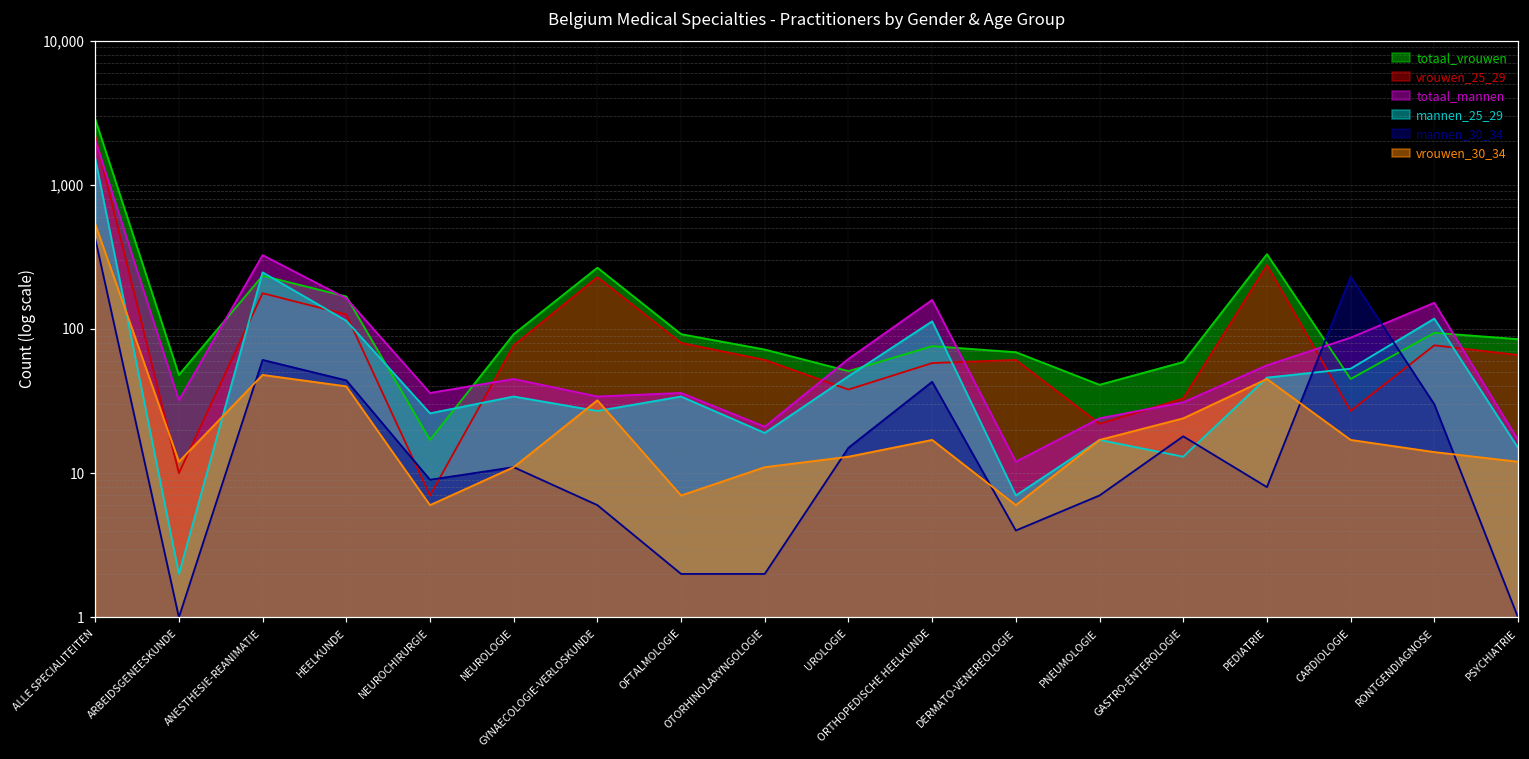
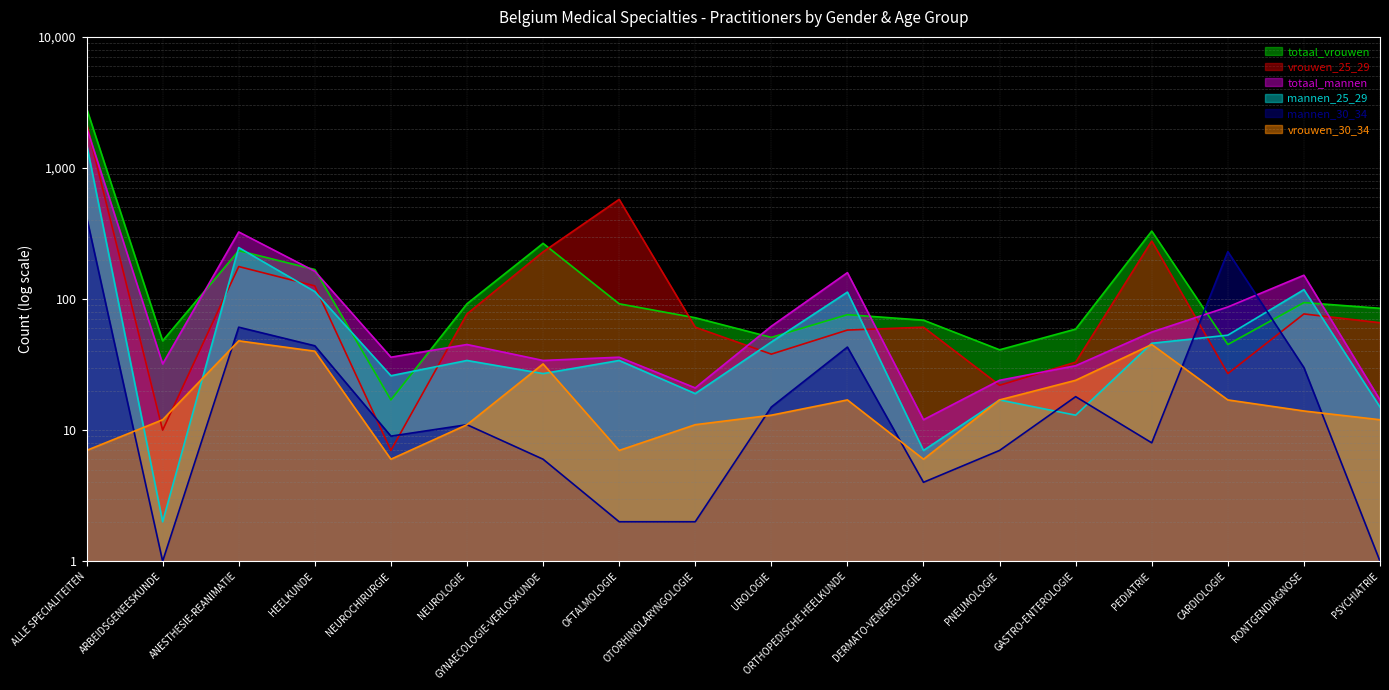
  {
    "totaal_vrouwen": {
      "ALLE SPECIALITEITEN": "2,900",
      "ARBEIDSGENEESKUNDE": "48",
      "ANESTHESIE-REANIMATIE": "230",
      "NEUROCHIRURGIE": "17",
      "NEUROLOGIE": "90",
      "GYNAECOLOGIE-VERLOSKUNDE": "270",
      "OFTALMOLOGIE": "90",
      "OTORHINOLARYNGOLOGIE": "70",
      "UROLOGIE": "51",
      "ORTHOPEDISCHE HEELKUNDE": "80",
      "DERMATO-VENEREOLOGIE": "70",
      "PNEUMOLOGIE": "41",
      "GASTRO-ENTEROLOGIE": "60",
      "PEDIATRIE": "330",
      "CARDIOLOGIE": "45",
      "RONTGENDIAGNOSE": "90",
      "PSYCHIATRIE": "90"
    },
    "vrouwen_25_29": {
      "ALLE SPECIALITEITEN": "2,200",
      "ARBEIDSGENEESKUNDE": "10",
      "ANESTHESIE-REANIMATIE": "180",
      "HEELKUNDE": "130",
      "NEUROCHIRURGIE": "7",
      "NEUROLOGIE": "80",
      "GYNAECOLOGIE-VERLOSKUNDE": "230",
-     "OFTALMOLOGIE": "80",
+     "OFTALMOLOGIE": "600",
      "OTORHINOLARYNGOLOGIE": "60",
      "UROLOGIE": "38",
      "ORTHOPEDISCHE HEELKUNDE": "60",
      "DERMATO-VENEREOLOGIE": "60",
      "PNEUMOLOGIE": "22",
      "GASTRO-ENTEROLOGIE": "33",
      "PEDIATRIE": "280",
      "CARDIOLOGIE": "27",
      "RONTGENDIAGNOSE": "80",
      "PSYCHIATRIE": "70"
    },
    "totaal_mannen": {
      "ALLE SPECIALITEITEN": "2,000",
      "ARBEIDSGENEESKUNDE": "32",
      "ANESTHESIE-REANIMATIE": "330",
      "NEUROCHIRURGIE": "36",
      "NEUROLOGIE": "45",
      "GYNAECOLOGIE-VERLOSKUNDE": "34",
      "OFTALMOLOGIE": "36",
      "OTORHINOLARYNGOLOGIE": "21",
      "UROLOGIE": "60",
      "ORTHOPEDISCHE HEELKUNDE": "160",
      "DERMATO-VENEREOLOGIE": "12",
      "PNEUMOLOGIE": "24",
      "GASTRO-ENTEROLOGIE": "31",
      "PEDIATRIE": "56",
      "CARDIOLOGIE": "90",
      "RONTGENDIAGNOSE": "150",
      "PSYCHIATRIE": "17"
    },
    "mannen_25_29": {
      "ALLE SPECIALITEITEN": "1,500",
      "ARBEIDSGENEESKUNDE": "2",
      "ANESTHESIE-REANIMATIE": "250",
      "HEELKUNDE": "110",
      "NEUROCHIRURGIE": "26",
      "NEUROLOGIE": "34",
      "GYNAECOLOGIE-VERLOSKUNDE": "27",
      "OFTALMOLOGIE": "34",
      "OTORHINOLARYNGOLOGIE": "19",
      "UROLOGIE": "47",
      "ORTHOPEDISCHE HEELKUNDE": "110",
      "DERMATO-VENEREOLOGIE": "7",
      "GASTRO-ENTEROLOGIE": "13",
      "CARDIOLOGIE": "53",
      "RONTGENDIAGNOSE": "120",
      "PSYCHIATRIE": "15"
    },
    "mannen_30_34": {
      "ALLE SPECIALITEITEN": "420",
      "ARBEIDSGENEESKUNDE": "1",
      "ANESTHESIE-REANIMATIE": "60",
      "HEELKUNDE": "44",
      "NEUROCHIRURGIE": "9",
      "GYNAECOLOGIE-VERLOSKUNDE": "6",
      "OFTALMOLOGIE": "2",
      "OTORHINOLARYNGOLOGIE": "2",
      "UROLOGIE": "15",
      "ORTHOPEDISCHE HEELKUNDE": "43",
      "DERMATO-VENEREOLOGIE": "4",
      "PNEUMOLOGIE": "7",
      "GASTRO-ENTEROLOGIE": "18",
      "PEDIATRIE": "8",
      "CARDIOLOGIE": "230",
      "RONTGENDIAGNOSE": "30",
      "PSYCHIATRIE": "1"
    },
    "vrouwen_30_34": {
-     "ALLE SPECIALITEITEN": "530",
+     "ALLE SPECIALITEITEN": "7",
      "ARBEIDSGENEESKUNDE": "12",
      "ANESTHESIE-REANIMATIE": "48",
      "HEELKUNDE": "40",
      "NEUROCHIRURGIE": "6",
      "GYNAECOLOGIE-VERLOSKUNDE": "32",
      "OFTALMOLOGIE": "7",
      "OTORHINOLARYNGOLOGIE": "11",
      "UROLOGIE": "13",
      "ORTHOPEDISCHE HEELKUNDE": "17",
      "DERMATO-VENEREOLOGIE": "6",
      "GASTRO-ENTEROLOGIE": "24",
      "CARDIOLOGIE": "17",
      "RONTGENDIAGNOSE": "14",
      "PSYCHIATRIE": "12"
    }
  }
